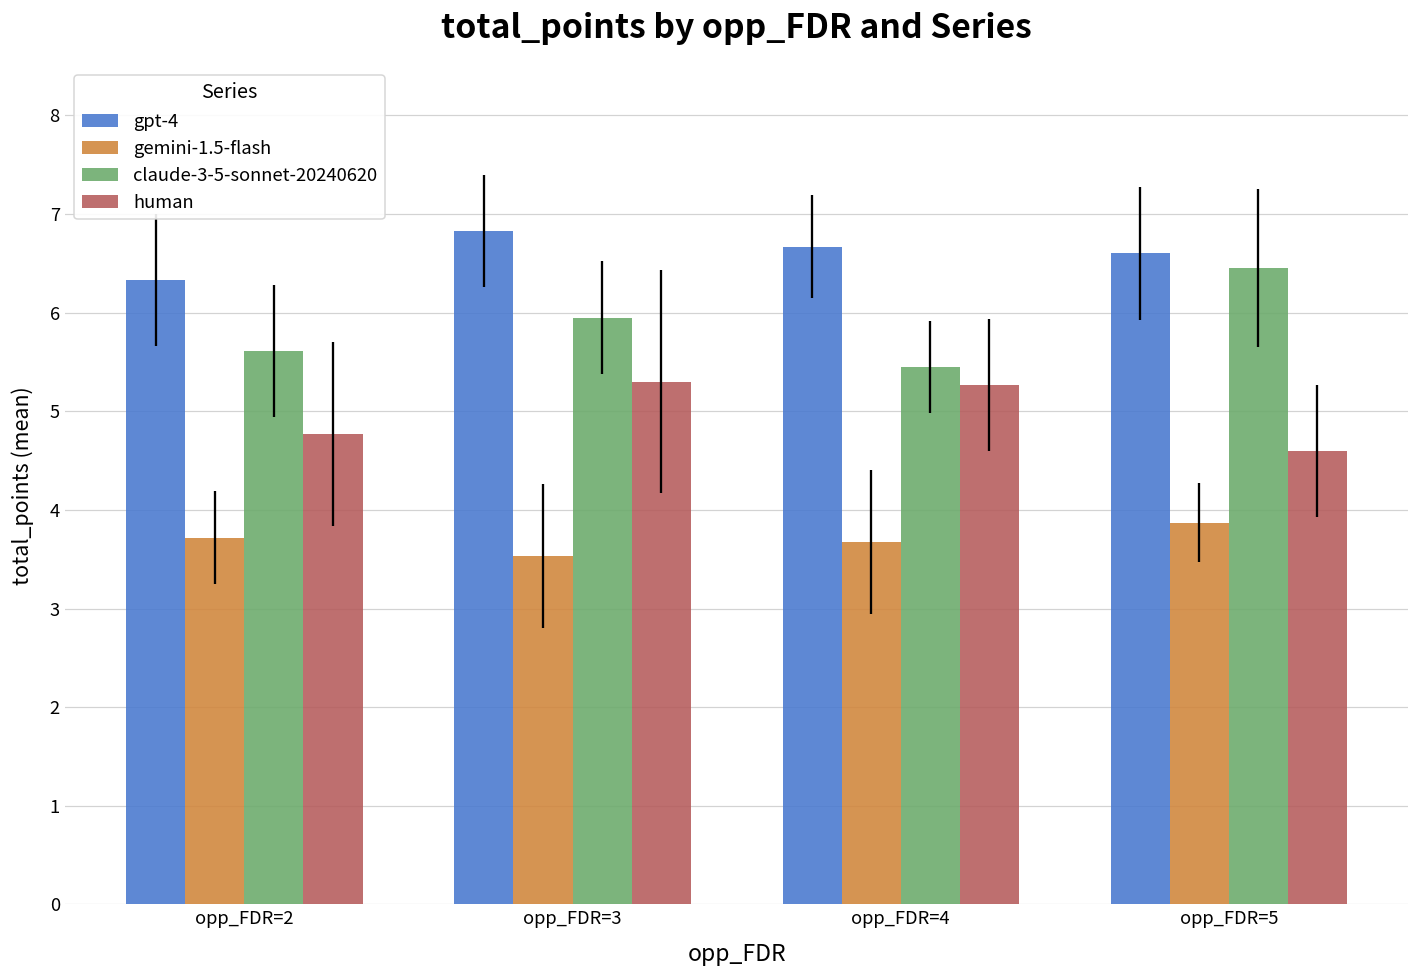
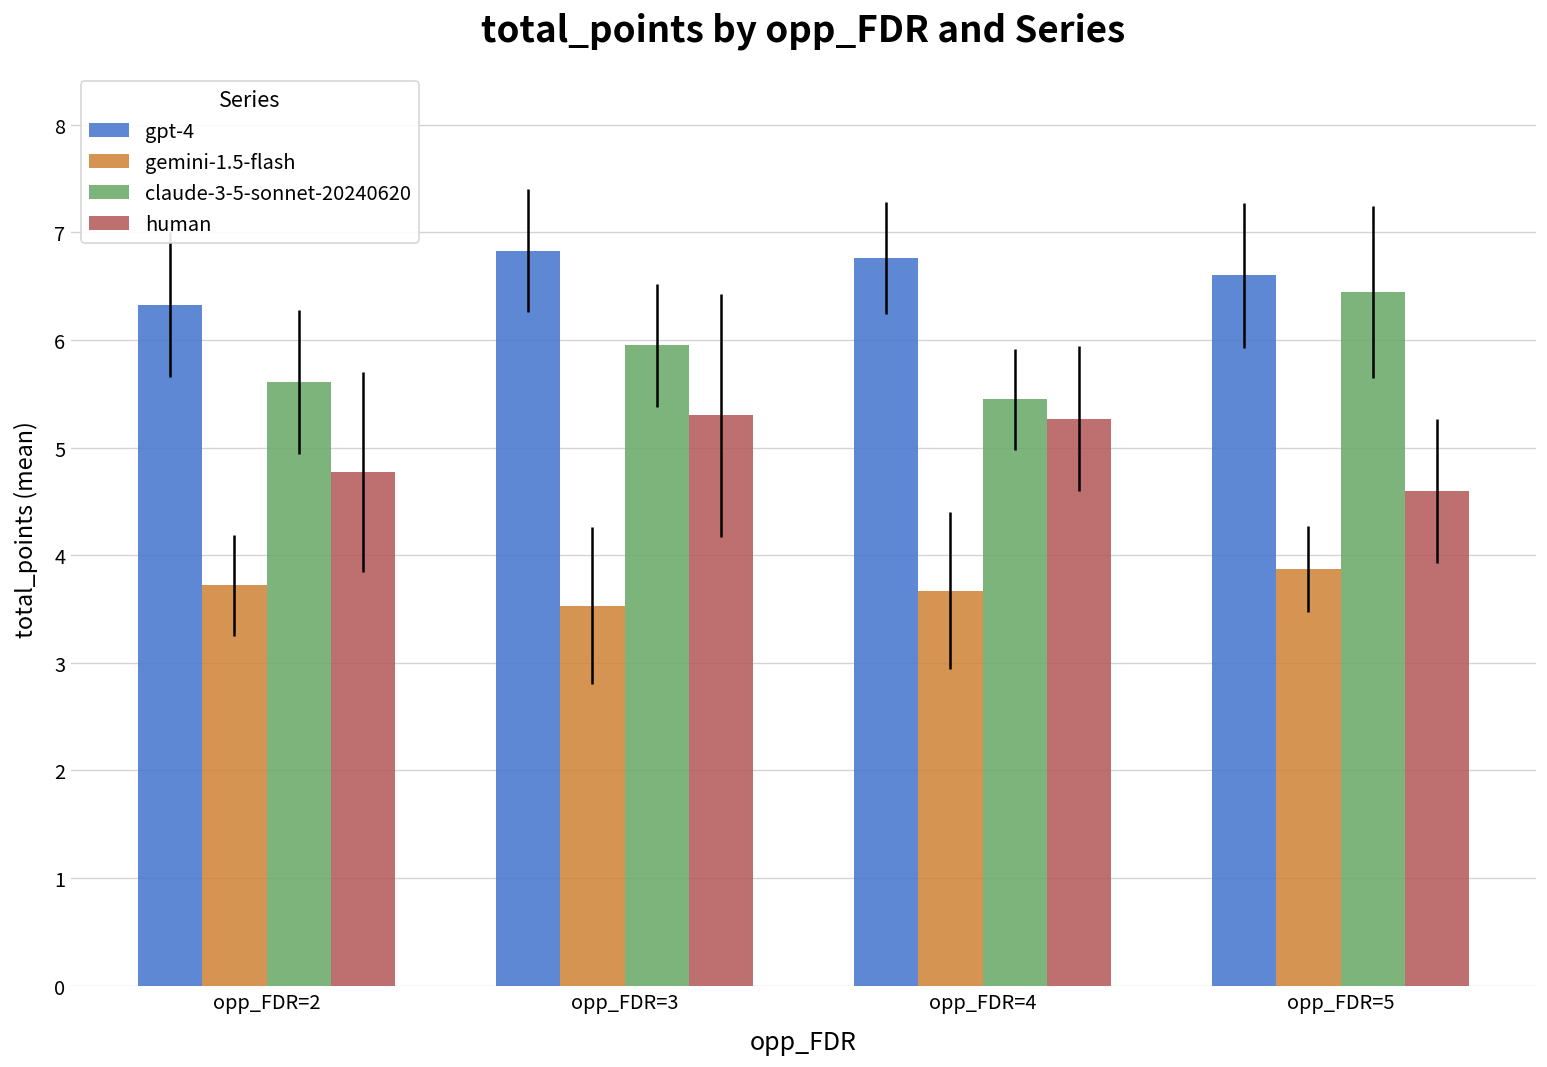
  {
    "gpt-4": {
      "opp_FDR=2": 6.3,
      "opp_FDR=3": 6.8,
-     "opp_FDR=4": 6.7,
+     "opp_FDR=4": 6.8,
      "opp_FDR=5": 6.6
    },
    "claude-3-5-sonnet-20240620": {
      "opp_FDR=2": 5.6,
      "opp_FDR=3": 6.0,
      "opp_FDR=4": 5.5,
      "opp_FDR=5": 6.5
    }
  }
